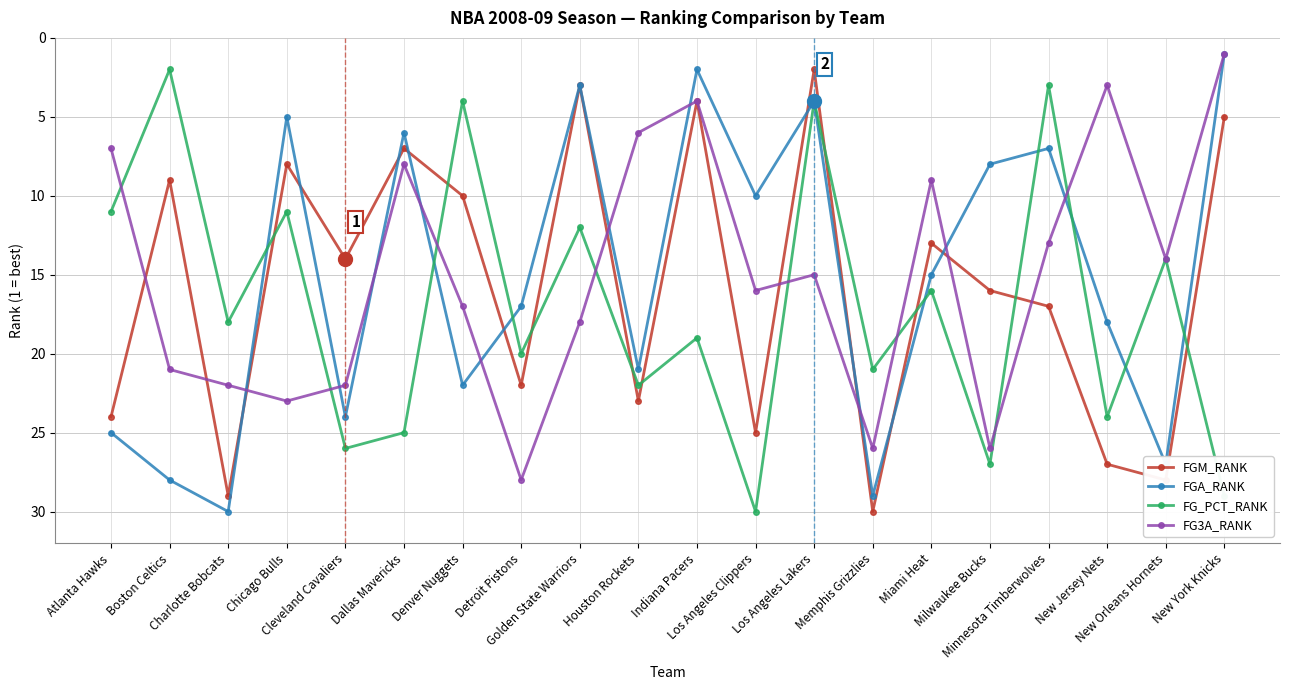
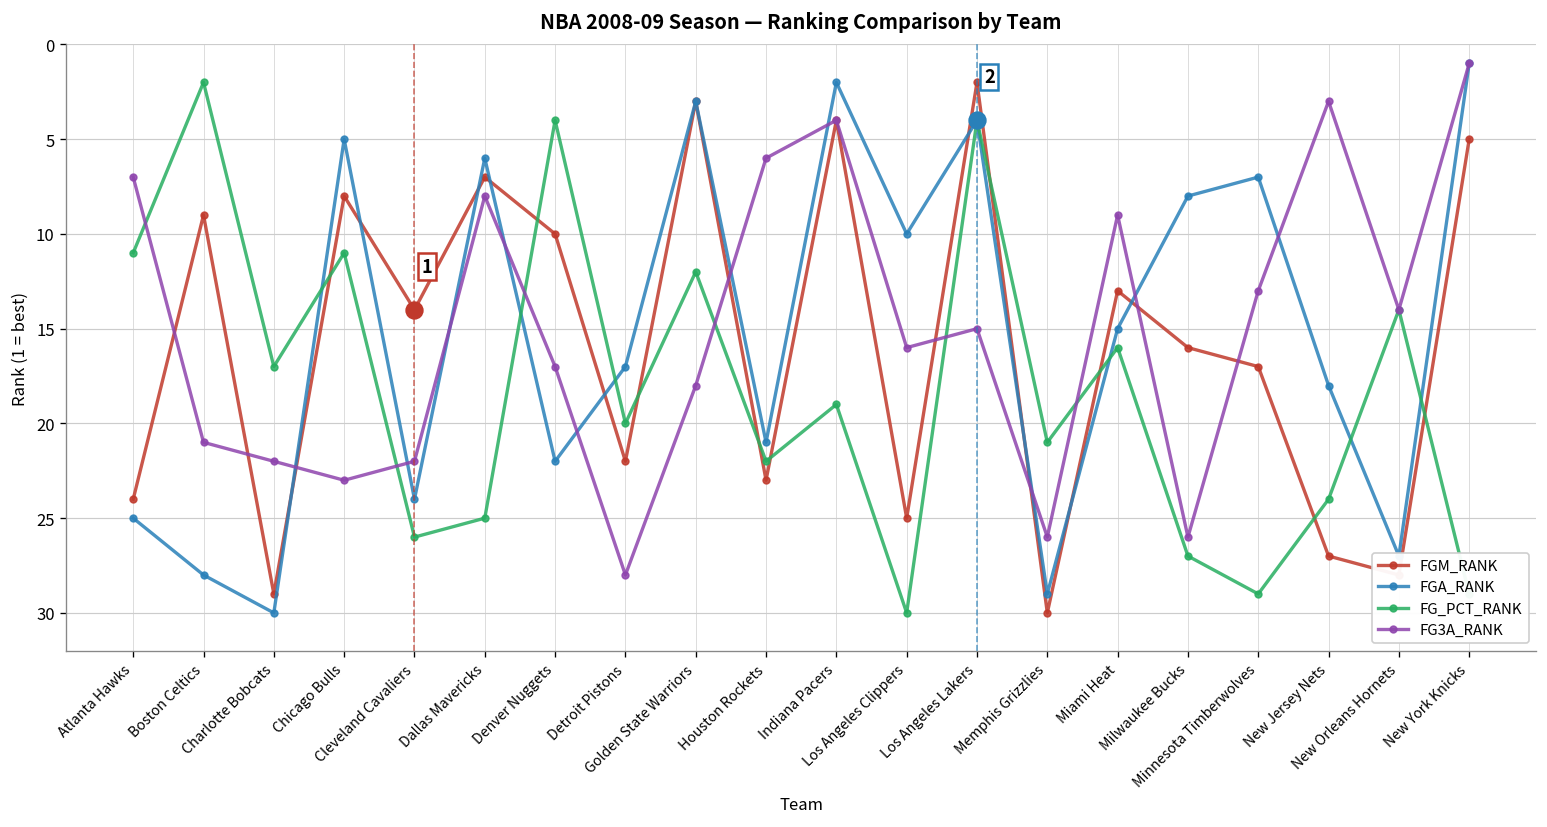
  {
    "FG_PCT_RANK": {
      "Atlanta Hawks": 11,
      "Boston Celtics": 2,
-     "Charlotte Bobcats": 18,
+     "Charlotte Bobcats": 17,
      "Chicago Bulls": 11,
      "Cleveland Cavaliers": 26,
      "Dallas Mavericks": 25,
      "Denver Nuggets": 4,
      "Detroit Pistons": 20,
      "Golden State Warriors": 12,
      "Houston Rockets": 22,
      "Indiana Pacers": 19,
      "Los Angeles Clippers": 30,
      "Memphis Grizzlies": 21,
      "Miami Heat": 16,
      "Milwaukee Bucks": 27,
-     "Minnesota Timberwolves": 3,
+     "Minnesota Timberwolves": 29,
      "New Jersey Nets": 24
    },
    "FG3A_RANK": {
      "Atlanta Hawks": 7,
      "Boston Celtics": 21,
      "Charlotte Bobcats": 22,
      "Chicago Bulls": 23,
      "Cleveland Cavaliers": 22,
      "Dallas Mavericks": 8,
      "Denver Nuggets": 17,
      "Detroit Pistons": 28,
      "Golden State Warriors": 18,
      "Houston Rockets": 6,
      "Los Angeles Clippers": 16,
      "Los Angeles Lakers": 15,
      "Memphis Grizzlies": 26,
      "Miami Heat": 9,
      "Milwaukee Bucks": 26,
      "Minnesota Timberwolves": 13,
      "New Jersey Nets": 3
    }
  }
